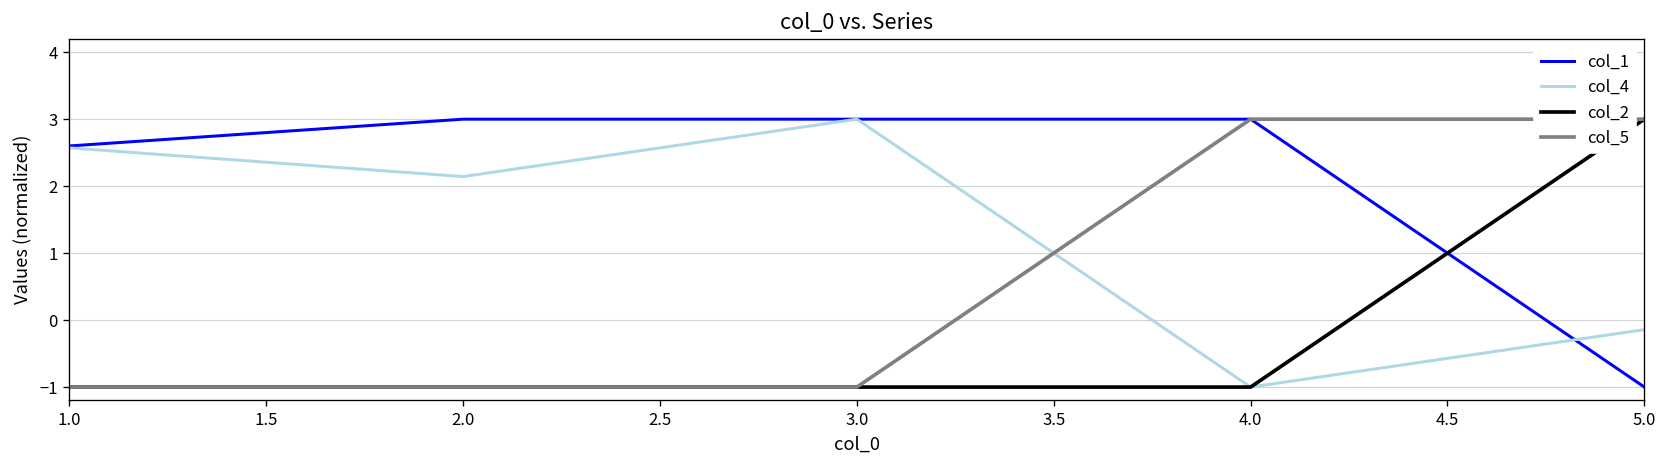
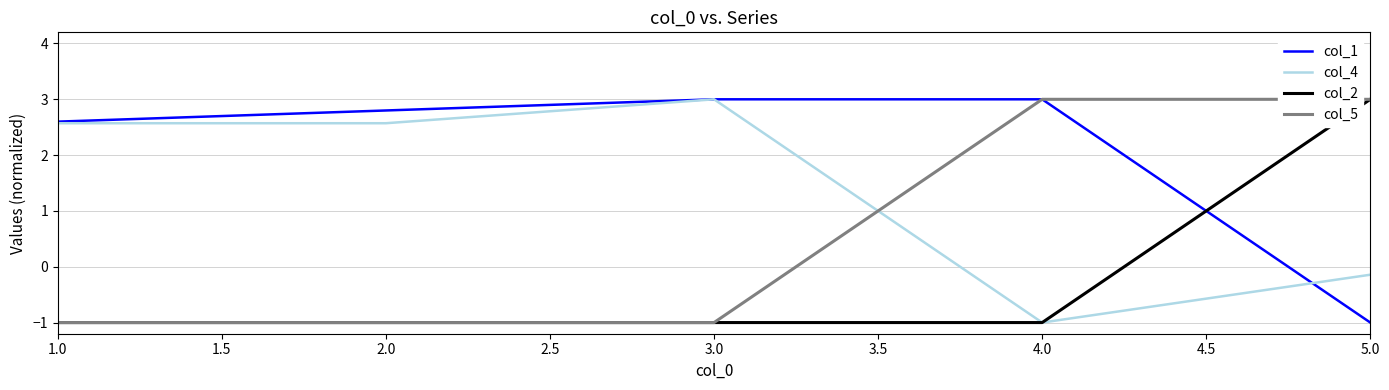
  {
    "col_1": {
-     "2.0": 3.0,
+     "2.0": 2.8,
      "5.0": -1.0
    },
    "col_4": {
-     "2.0": 2.1,
+     "2.0": 2.6,
      "5.0": -0.1
    }
  }
